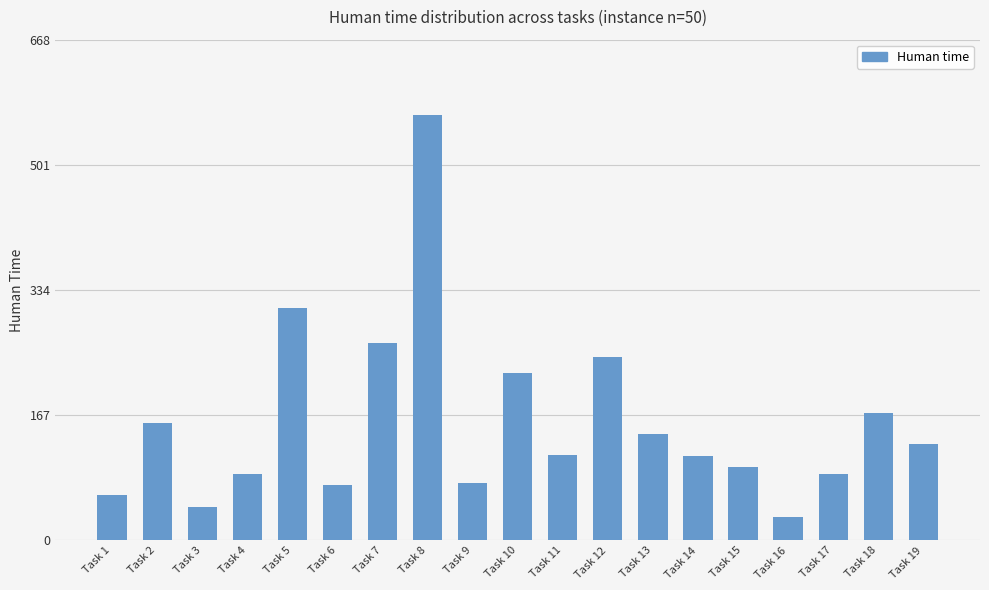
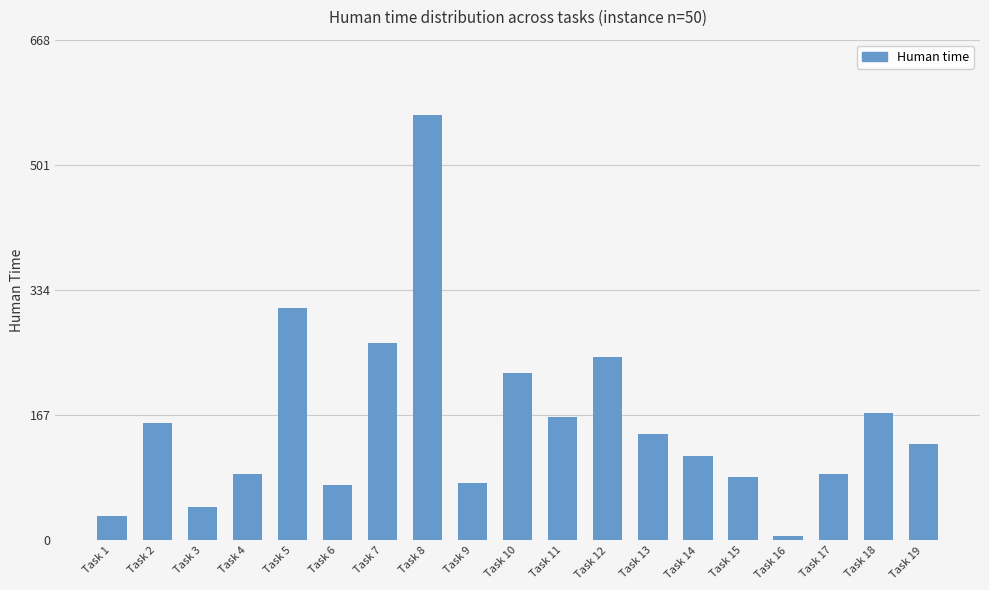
  {
-   "Task 1": 60,
+   "Task 1": 30,
    "Task 2": 160,
    "Task 3": 40,
    "Task 4": 90,
    "Task 5": 310,
    "Task 6": 70,
    "Task 7": 260,
    "Task 8": 570,
    "Task 9": 80,
    "Task 10": 220,
-   "Task 11": 110,
+   "Task 11": 170,
    "Task 12": 240,
    "Task 13": 140,
    "Task 14": 110,
-   "Task 15": 100,
-   "Task 16": 30,
+   "Task 15": 80,
+   "Task 16": 10,
    "Task 17": 90,
    "Task 18": 170,
    "Task 19": 130
  }
